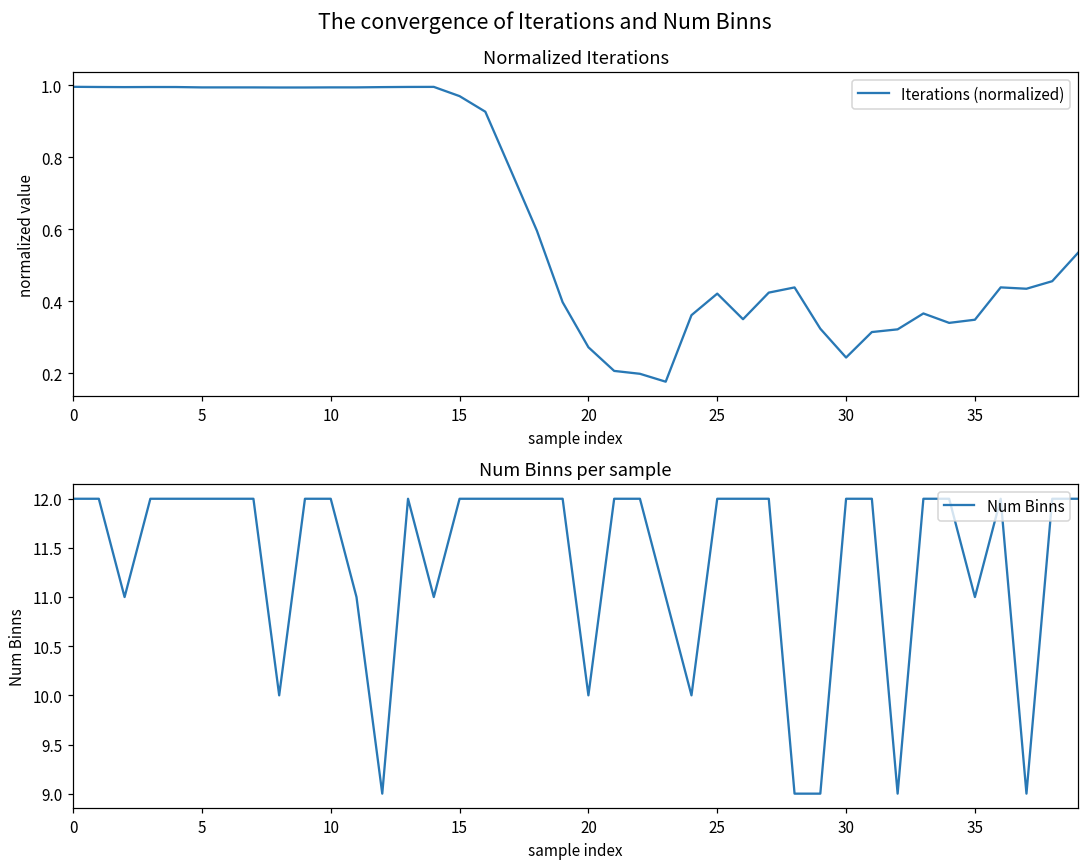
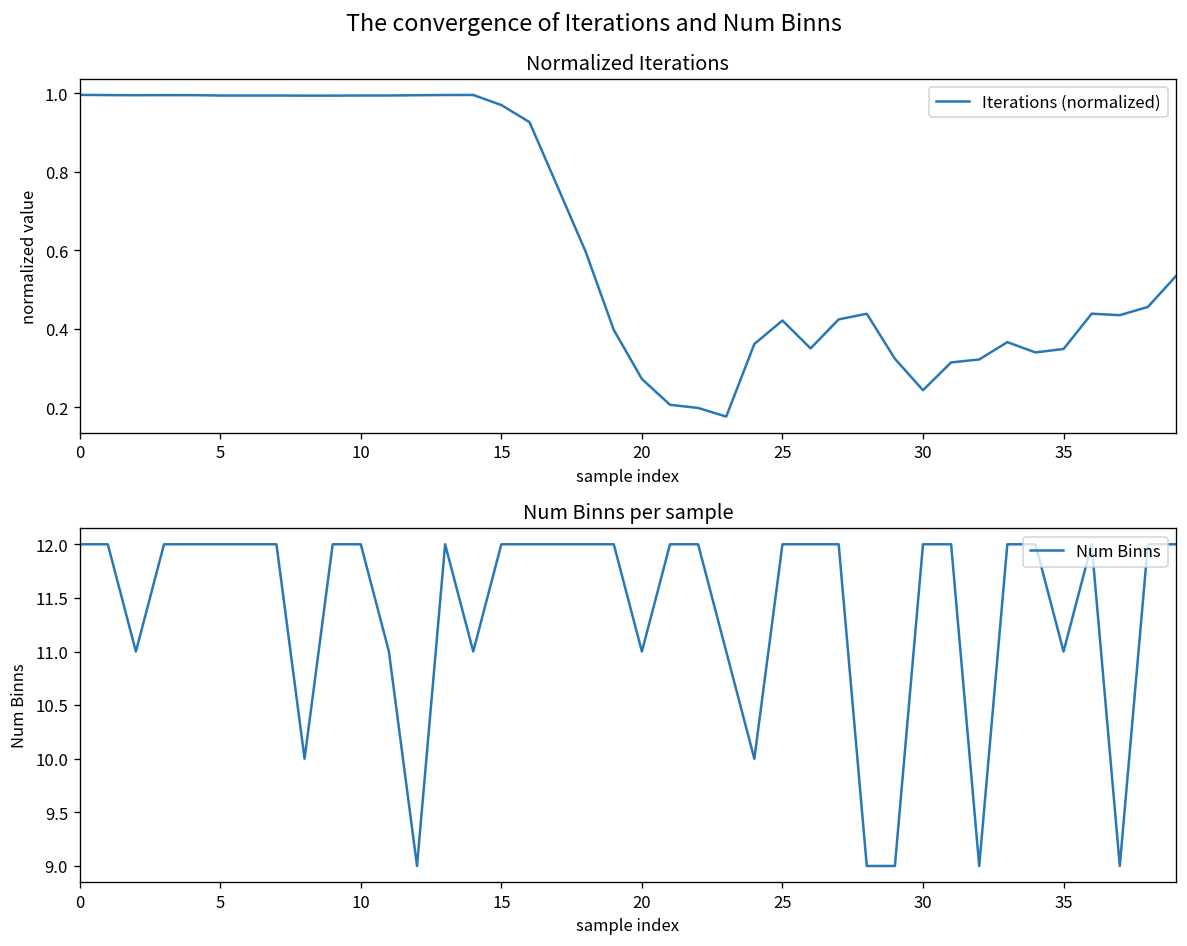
  {
    "Normalized Iterations": {
      "0": 1.00,
      "5": 0.99,
      "10": 0.99,
      "15": 0.97,
      "20": 0.27,
      "25": 0.42,
      "30": 0.24,
      "35": 0.35
    },
    "Num Binns per sample": {
      "0": 12,
      "5": 12,
      "10": 12,
      "15": 12,
-     "20": 10,
+     "20": 11,
      "25": 12,
      "30": 12,
      "35": 11
    }
  }
